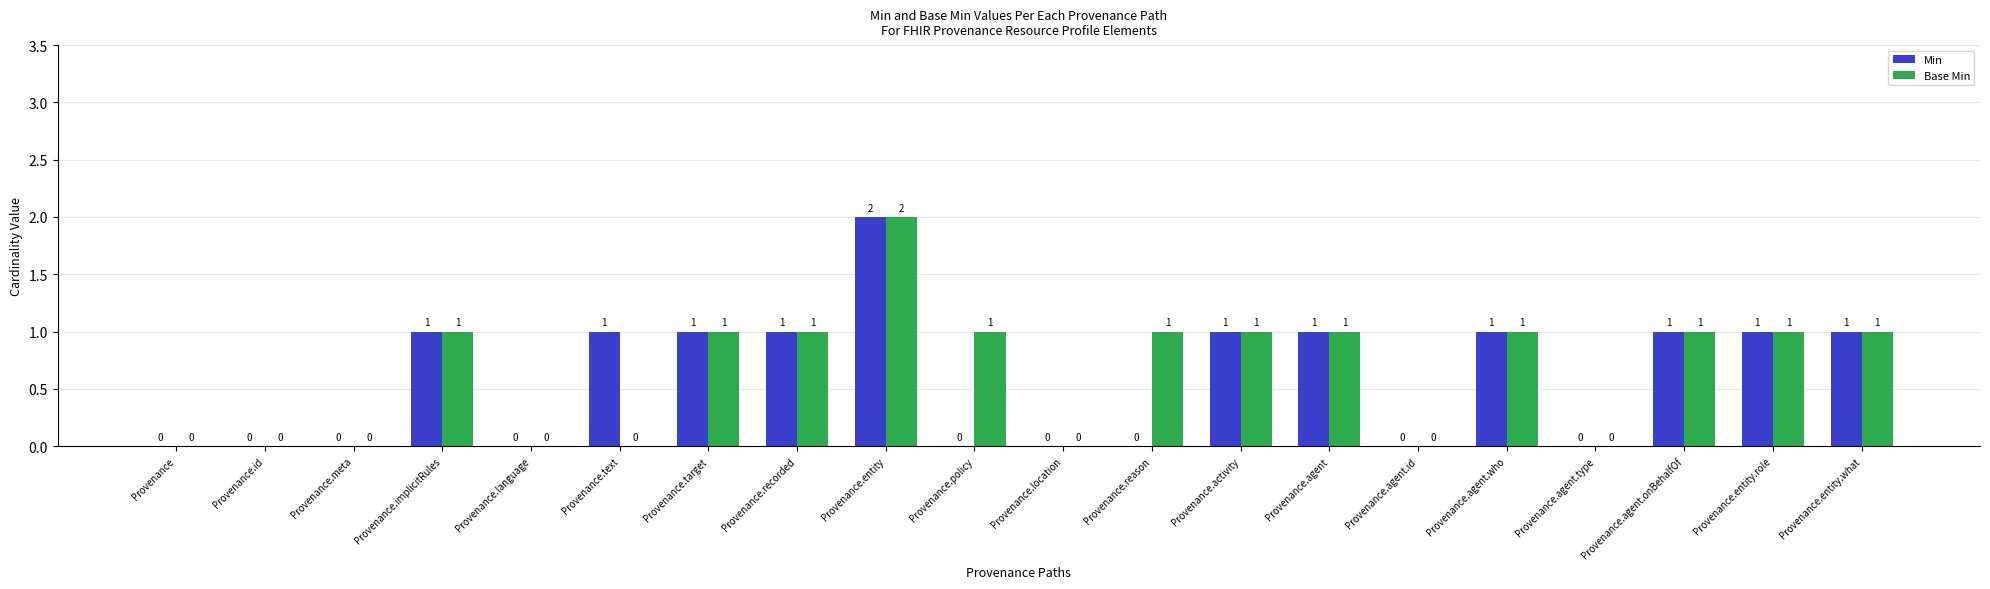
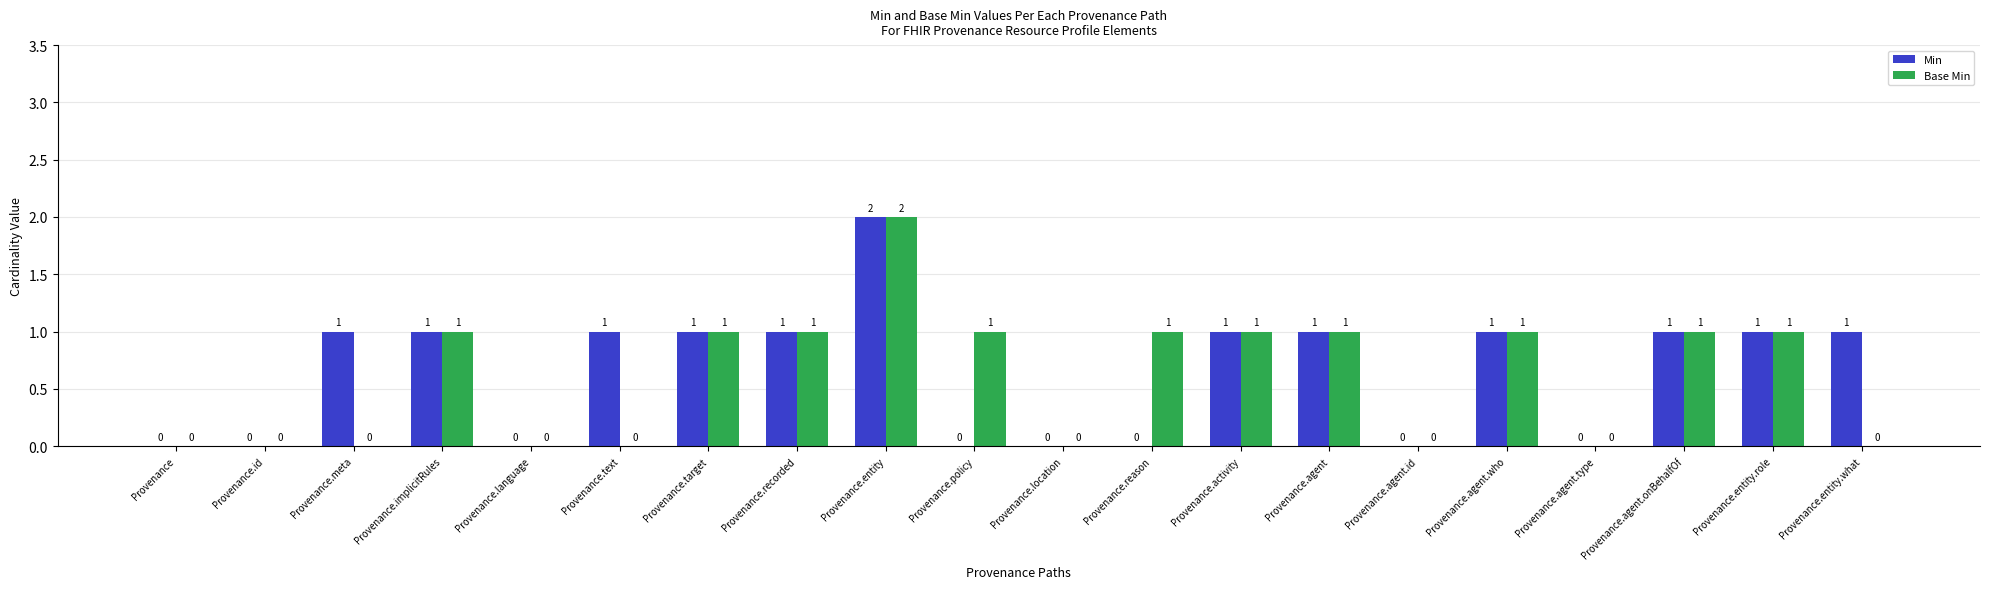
  {
    "Min": {
      "Provenance": 0,
      "Provenance.id": 0,
-     "Provenance.meta": 0,
+     "Provenance.meta": 1,
      "Provenance.implicitRules": 1,
      "Provenance.language": 0,
      "Provenance.text": 1,
      "Provenance.target": 1,
      "Provenance.recorded": 1,
      "Provenance.entity": 2,
      "Provenance.policy": 0,
      "Provenance.location": 0,
      "Provenance.reason": 0,
      "Provenance.activity": 1,
      "Provenance.agent": 1,
      "Provenance.agent.id": 0,
      "Provenance.agent.who": 1,
      "Provenance.agent.type": 0,
      "Provenance.agent.onBehalfOf": 1,
      "Provenance.entity.role": 1,
      "Provenance.entity.what": 1
    },
    "Base Min": {
      "Provenance": 0,
      "Provenance.id": 0,
      "Provenance.meta": 0,
      "Provenance.implicitRules": 1,
      "Provenance.language": 0,
      "Provenance.text": 0,
      "Provenance.target": 1,
      "Provenance.recorded": 1,
      "Provenance.entity": 2,
      "Provenance.policy": 1,
      "Provenance.location": 0,
      "Provenance.reason": 1,
      "Provenance.activity": 1,
      "Provenance.agent": 1,
      "Provenance.agent.id": 0,
      "Provenance.agent.who": 1,
      "Provenance.agent.type": 0,
      "Provenance.agent.onBehalfOf": 1,
      "Provenance.entity.role": 1,
-     "Provenance.entity.what": 1
+     "Provenance.entity.what": 0
    }
  }
